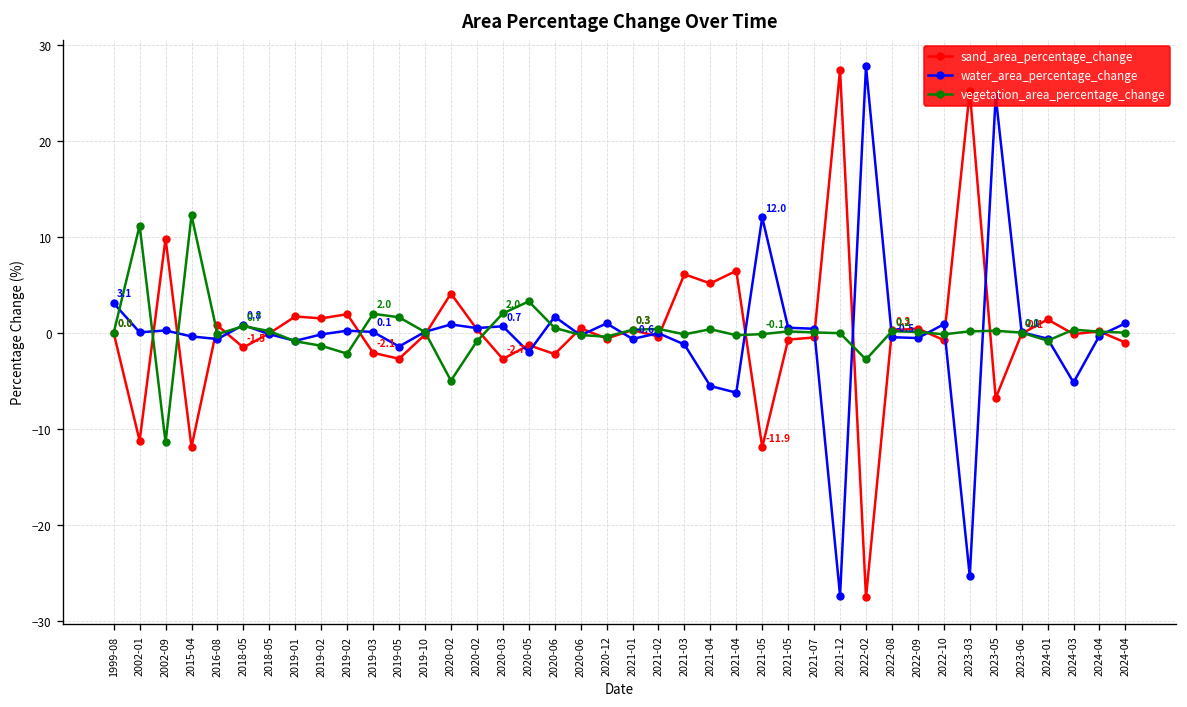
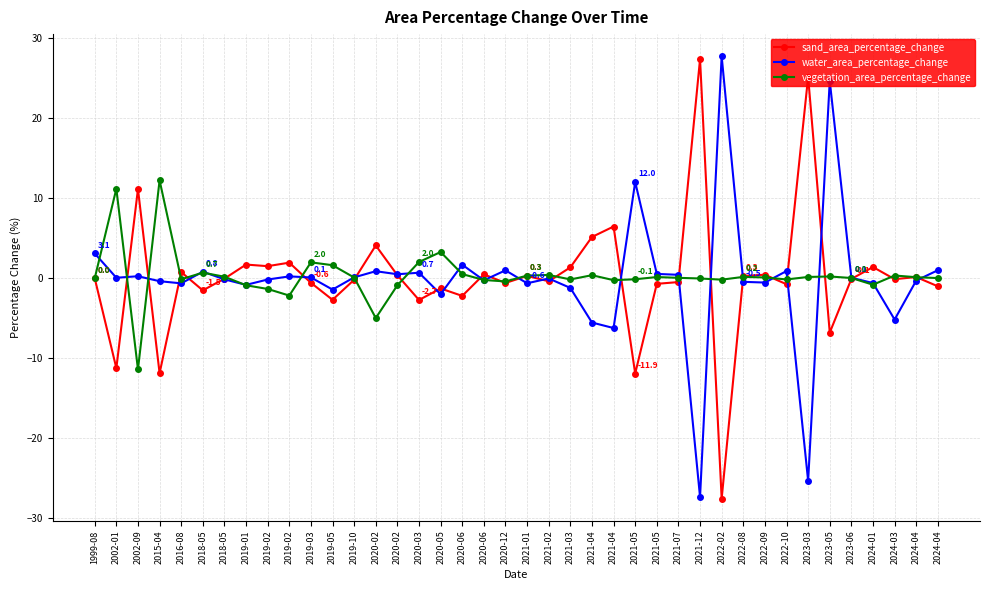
  {
    "sand_area_percentage_change": {
-     "2002-09": 10,
-     "2019-03": -2.1,
+     "2002-09": 11,
+     "2019-03": -0.6,
      "2020-03": -2.7,
-     "2021-03": 6
+     "2021-03": 1
    },
    "water_area_percentage_change": {
      "1999-08": 3.1,
      "2020-03": 0.7
    },
    "vegetation_area_percentage_change": {
      "2002-01": 11,
      "2002-09": -11,
      "2015-04": 12,
      "2016-08": 0,
      "2019-05": 2,
      "2020-05": 3,
      "2021-03": 0,
      "2021-07": 0,
      "2021-12": 0,
-     "2022-02": -3,
+     "2022-02": 0,
      "2022-10": 0,
      "2023-03": 0,
      "2023-05": 0,
      "2024-03": 0
    }
  }
